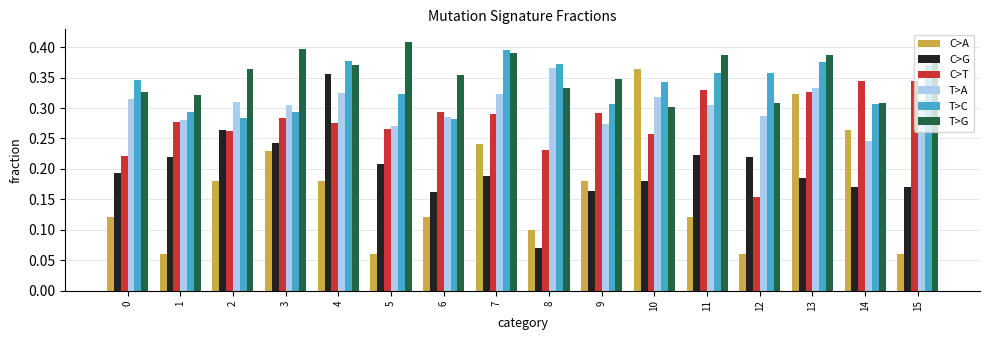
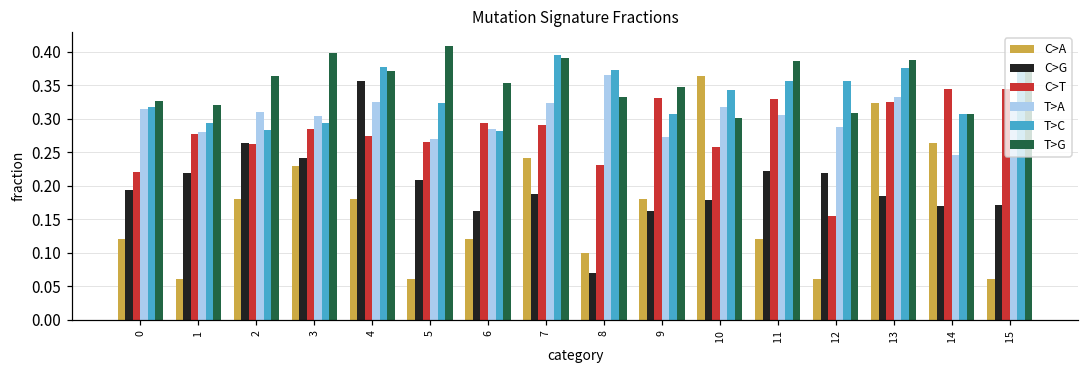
  {
    "C>A": {
      "0": 0.12,
      "1": 0.06,
      "2": 0.18,
      "3": 0.23,
      "4": 0.18,
      "5": 0.06,
      "6": 0.12,
      "7": 0.24,
      "8": 0.10,
      "9": 0.18,
      "10": 0.36,
      "11": 0.12,
      "12": 0.06,
      "13": 0.32,
      "14": 0.26,
      "15": 0.06
    },
    "C>G": {
      "0": 0.19,
      "1": 0.22,
      "2": 0.26,
      "3": 0.24,
      "4": 0.36,
      "5": 0.21,
      "6": 0.16,
      "7": 0.19,
      "8": 0.07,
      "9": 0.16,
      "10": 0.18,
      "11": 0.22,
      "12": 0.22,
      "13": 0.19,
      "14": 0.17,
      "15": 0.17
    },
    "C>T": {
      "0": 0.22,
      "1": 0.28,
      "2": 0.26,
      "3": 0.28,
      "4": 0.28,
      "5": 0.27,
      "6": 0.29,
      "7": 0.29,
      "8": 0.23,
-     "9": 0.29,
+     "9": 0.33,
      "10": 0.26,
      "11": 0.33,
      "12": 0.15,
      "13": 0.33,
      "14": 0.34
    },
    "T>A": {
      "0": 0.32,
      "1": 0.28,
      "2": 0.31,
      "3": 0.30,
      "4": 0.33,
      "5": 0.27,
      "6": 0.29,
      "7": 0.32,
      "8": 0.37,
      "9": 0.27,
      "10": 0.32,
      "11": 0.31,
      "12": 0.29,
      "13": 0.33,
      "14": 0.25
    },
    "T>C": {
-     "0": 0.35,
+     "0": 0.32,
      "1": 0.29,
      "2": 0.28,
      "3": 0.29,
      "4": 0.38,
      "5": 0.32,
      "6": 0.28,
      "7": 0.40,
      "8": 0.37,
      "9": 0.31,
      "10": 0.34,
      "11": 0.36,
      "12": 0.36,
      "13": 0.38,
      "14": 0.31
    },
    "T>G": {
      "0": 0.33,
      "1": 0.32,
      "2": 0.36,
      "3": 0.40,
      "4": 0.37,
      "5": 0.41,
      "6": 0.35,
      "7": 0.39,
      "8": 0.33,
      "9": 0.35,
      "10": 0.30,
      "11": 0.39,
      "12": 0.31,
      "13": 0.39,
      "14": 0.31
    }
  }
